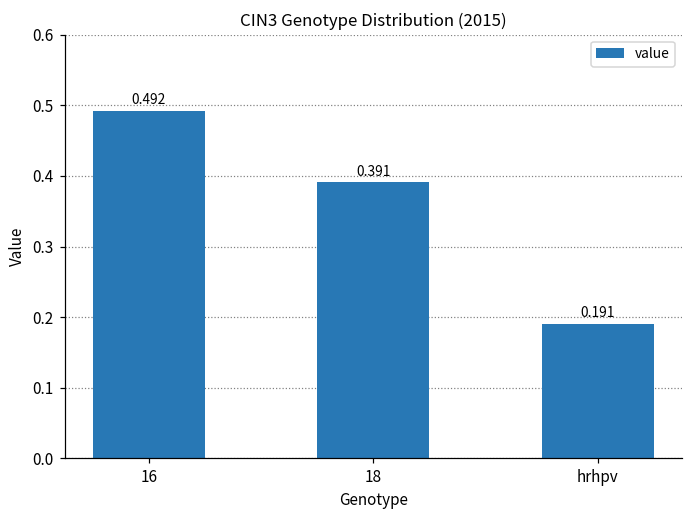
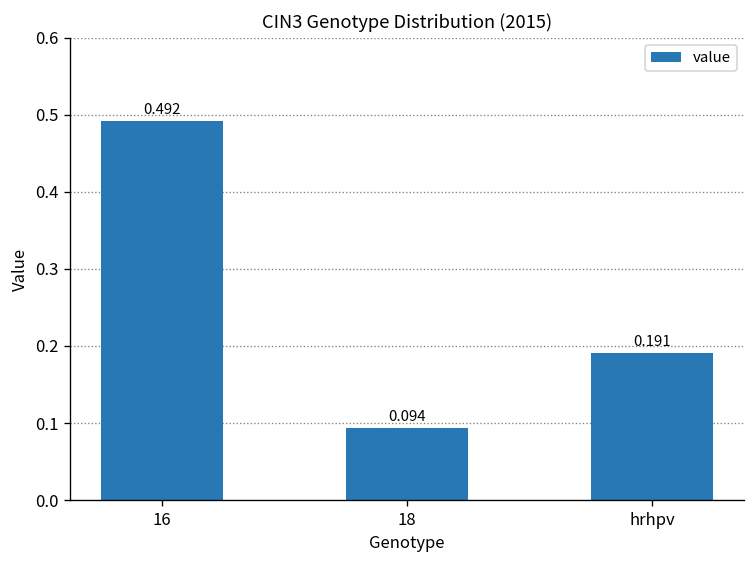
  {
    "16": 0.492,
-   "18": 0.391,
+   "18": 0.094,
    "hrhpv": 0.191
  }
